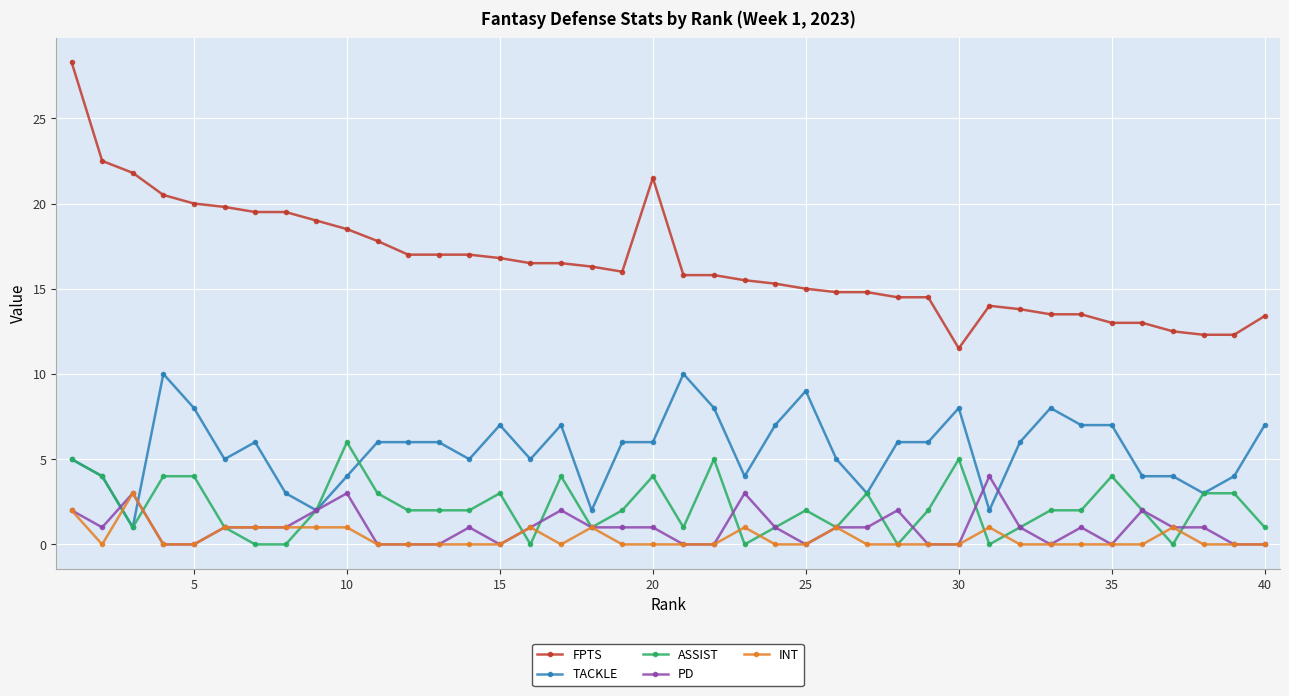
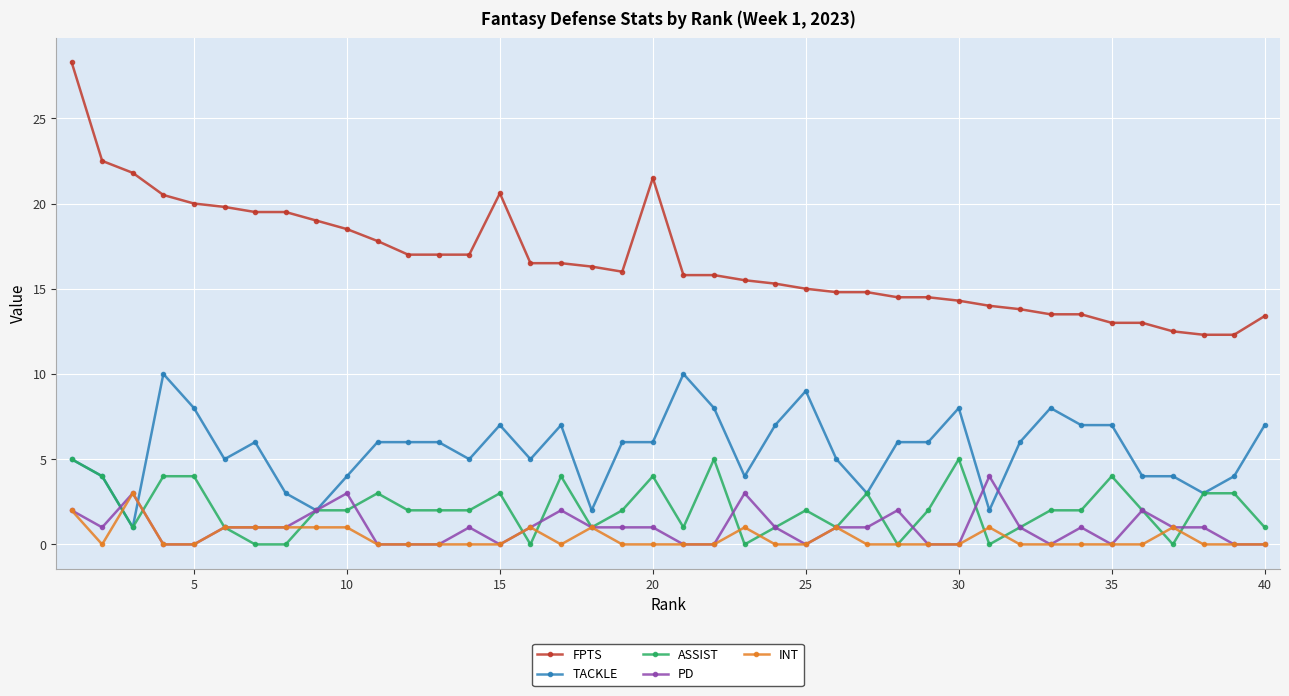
  {
    "FPTS": {
      "5": 20.0,
      "10": 18.5,
-     "15": 16.8,
+     "15": 20.6,
      "20": 21.5,
      "25": 15.0,
-     "30": 11.5,
+     "30": 14.3,
      "35": 13.0,
      "40": 13.4
    },
    "TACKLE": {
      "5": 8.0,
      "10": 4.0,
      "15": 7.0,
      "20": 6.0,
      "25": 9.0,
      "30": 8.0,
      "35": 7.0,
      "40": 7.0
    },
    "ASSIST": {
      "5": 4,
-     "10": 6,
+     "10": 2,
      "15": 3,
      "20": 4,
      "25": 2,
      "30": 5,
      "35": 4,
      "40": 1
    },
    "PD": {
      "10": 3.0,
      "20": 1.0
    },
    "INT": {
      "10": 1.0,
      "20": 0.0
    }
  }
